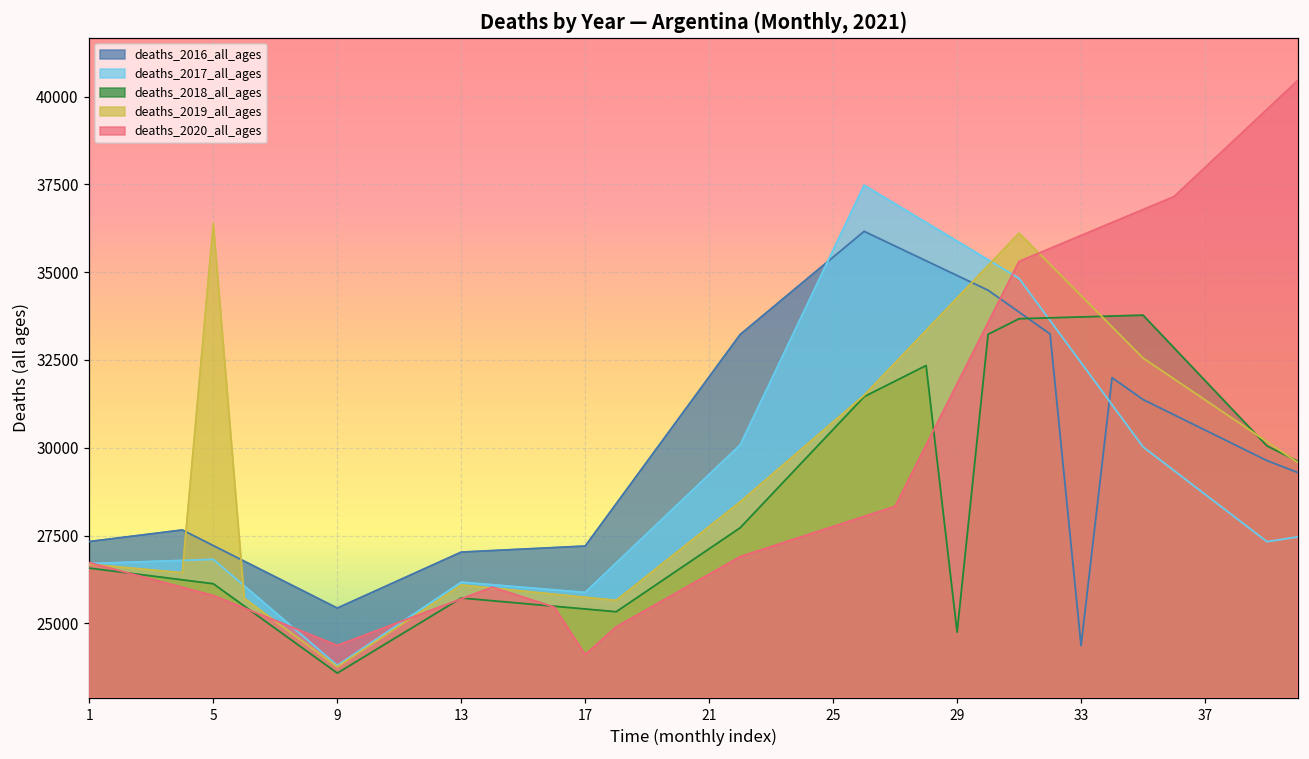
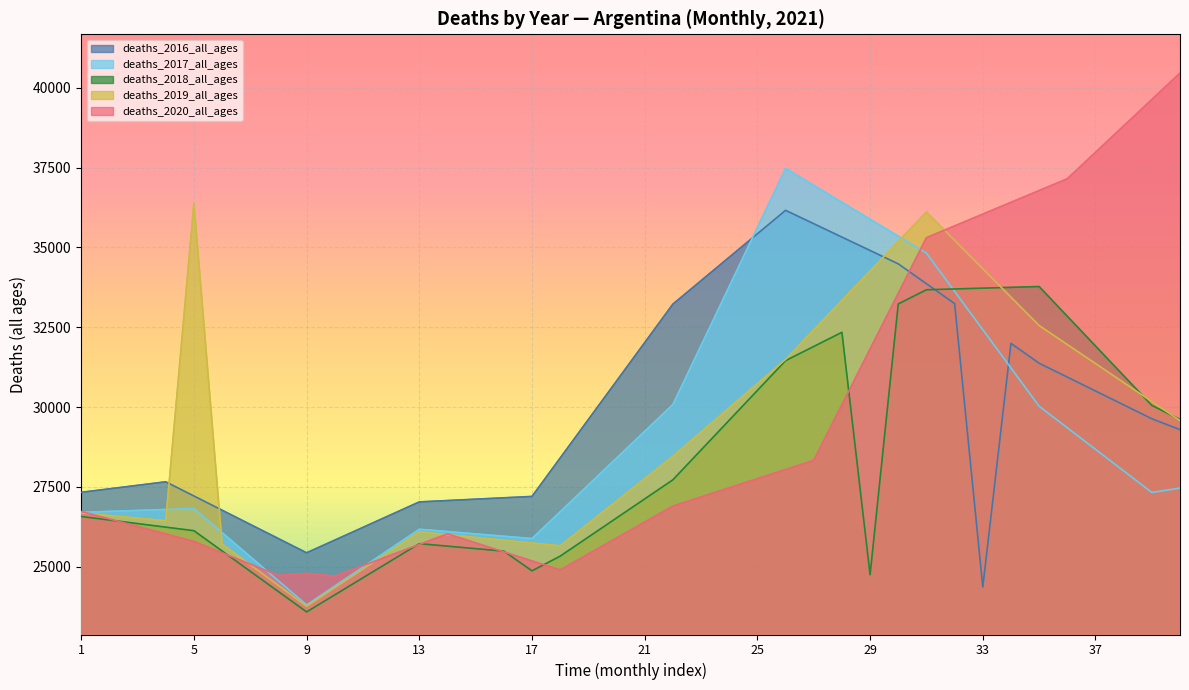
  {
    "deaths_2016_all_ages": {
      "1": 27300,
      "5": 27200,
      "9": 25400,
      "13": 27000,
      "17": 27200,
      "21": 32000,
      "25": 35400,
      "29": 34900,
      "33": 24400,
      "37": 30500
    },
    "deaths_2017_all_ages": {
      "5": 26800,
      "17": 25900,
      "21": 29200,
      "25": 35600,
      "29": 35900,
      "33": 32400,
      "37": 28700
    },
    "deaths_2018_all_ages": {
      "1": 26600,
      "5": 26100,
      "9": 23600,
-     "17": 25400,
+     "17": 24900,
      "21": 27100,
      "25": 30500,
      "29": 24700,
      "33": 33700,
      "37": 31900
    },
    "deaths_2019_all_ages": {
      "5": 36400,
      "17": 25700,
      "21": 27800,
      "25": 30700,
      "29": 34300,
      "33": 34300,
      "37": 31400
    },
    "deaths_2020_all_ages": {
      "5": 25800,
-     "9": 24400,
-     "17": 24100,
+     "9": 24800,
+     "17": 25200,
      "21": 26400,
      "25": 27800,
      "29": 31800,
      "33": 36000,
      "37": 38000
    }
  }
